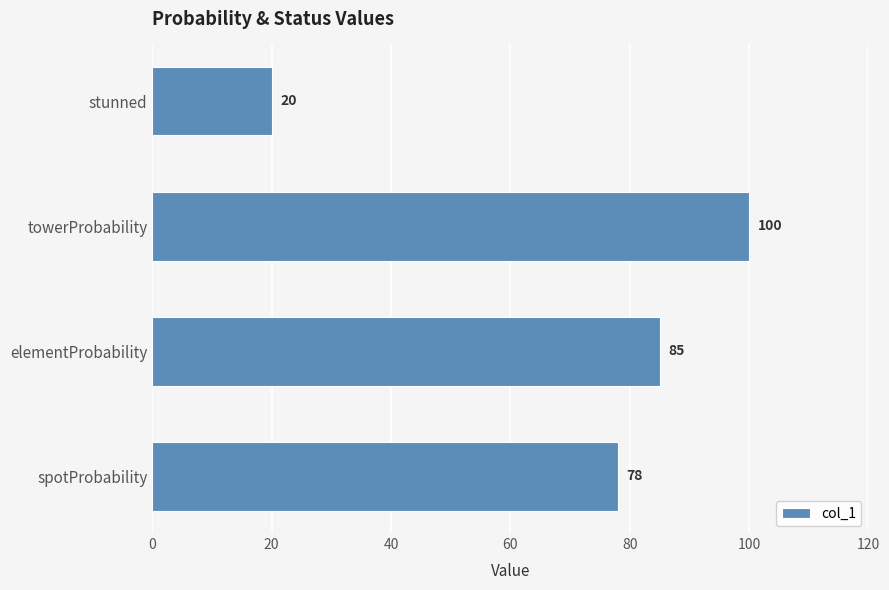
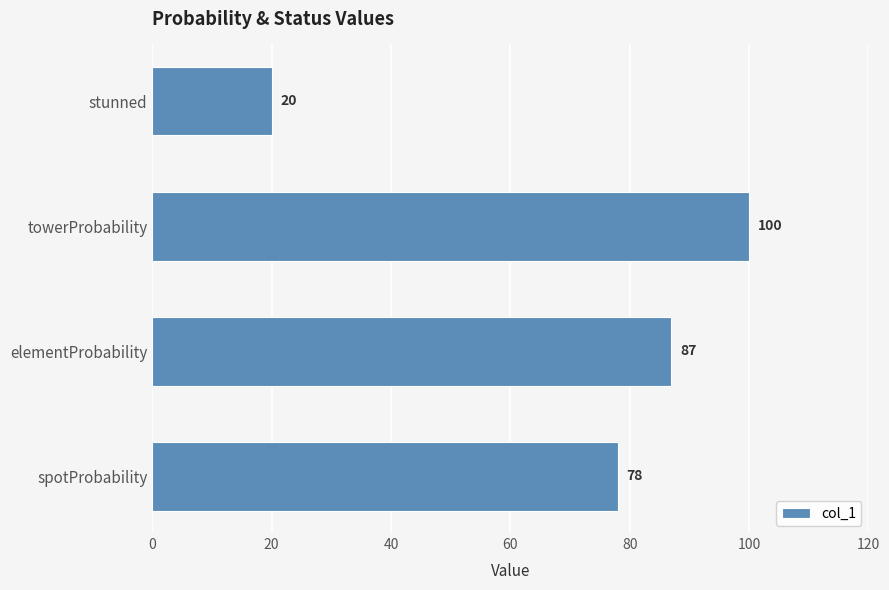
  {
    "stunned": 20,
    "towerProbability": 100,
-   "elementProbability": 85,
+   "elementProbability": 87,
    "spotProbability": 78
  }
